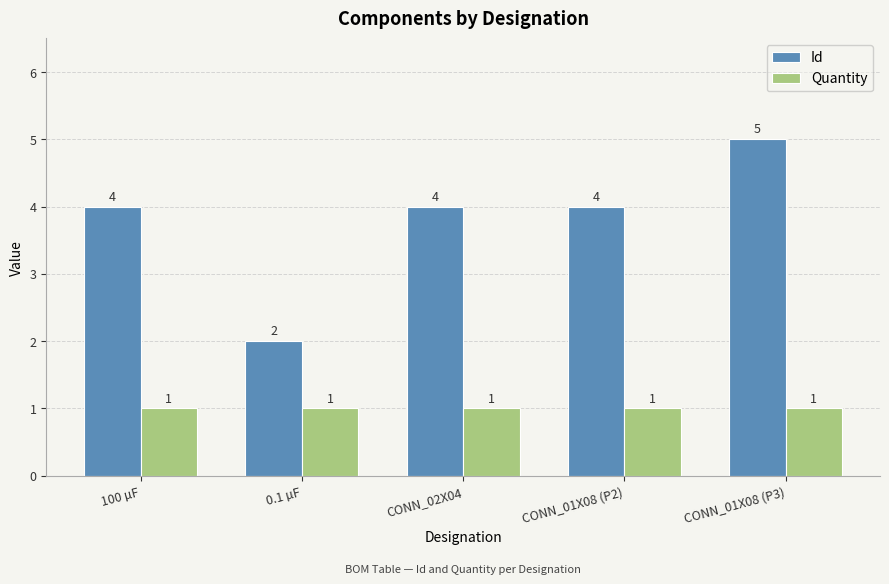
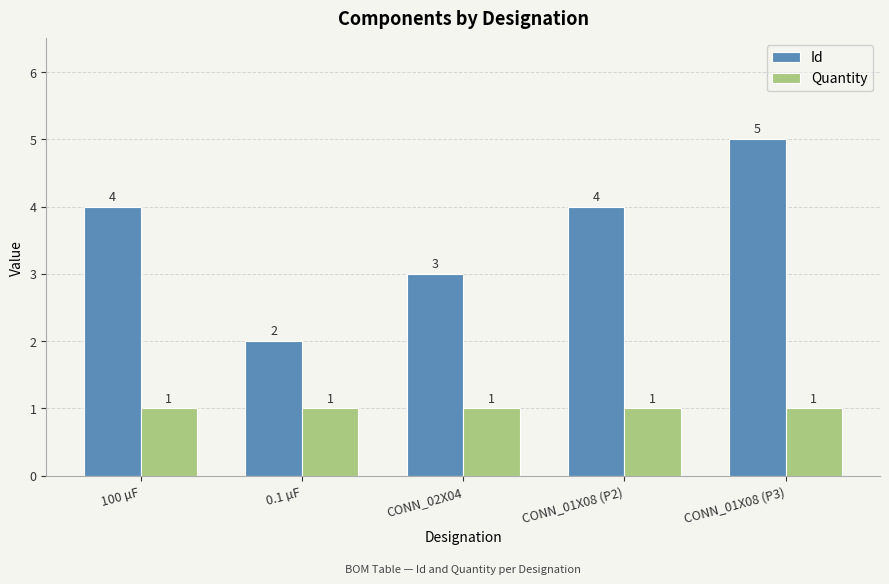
  {
    "Id": {
      "100 µF": 4,
      "0.1 µF": 2,
-     "CONN_02X04": 4,
+     "CONN_02X04": 3,
      "CONN_01X08 (P2)": 4,
      "CONN_01X08 (P3)": 5
    },
    "Quantity": {
      "100 µF": 1,
      "0.1 µF": 1,
      "CONN_02X04": 1,
      "CONN_01X08 (P2)": 1,
      "CONN_01X08 (P3)": 1
    }
  }
